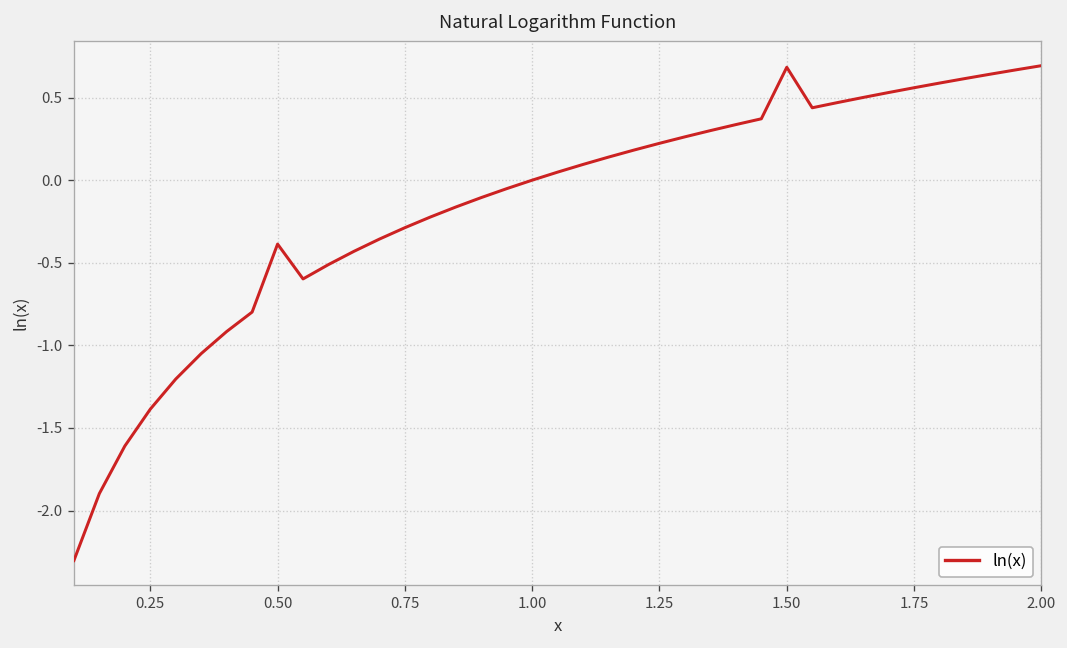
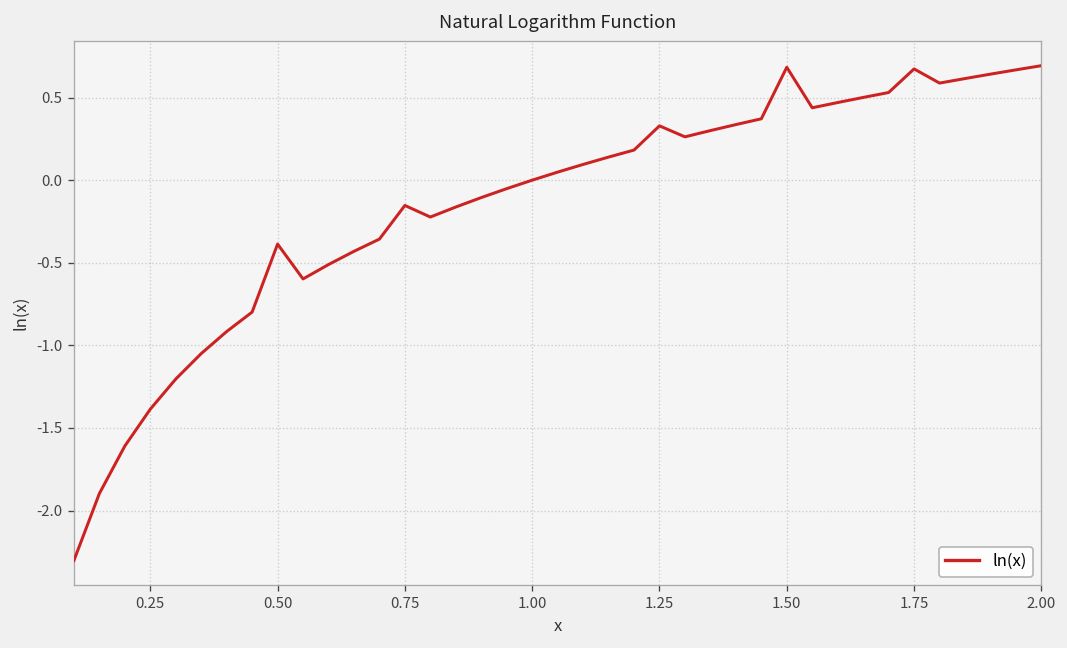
  {
    "0.25": -1.39,
    "0.50": -0.39,
-   "0.75": -0.29,
+   "0.75": -0.15,
    "1.00": 0.00,
-   "1.25": 0.22,
+   "1.25": 0.33,
    "1.50": 0.68,
-   "1.75": 0.56,
+   "1.75": 0.67,
    "2.00": 0.69
  }
